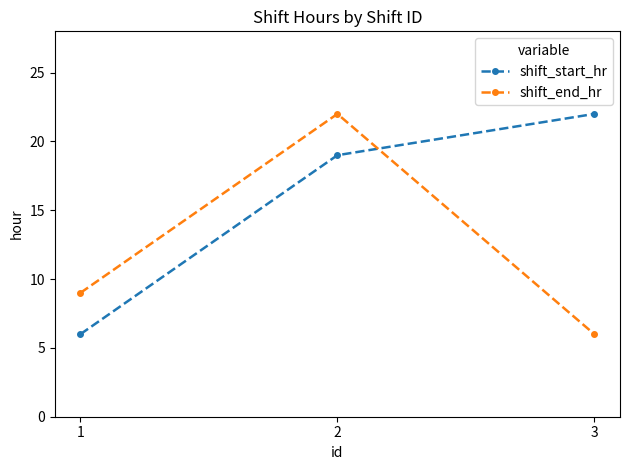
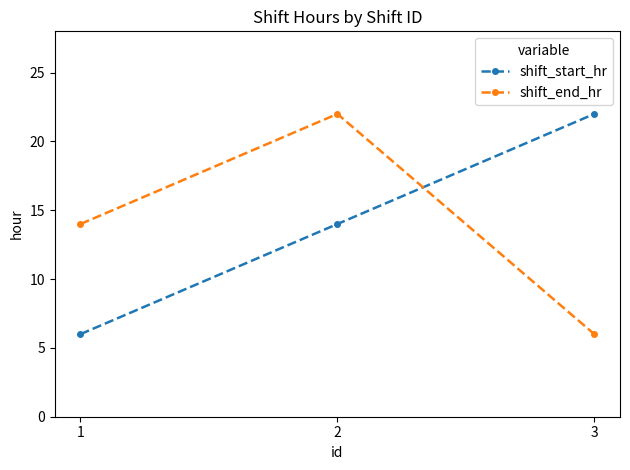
  {
    "shift_start_hr": {
      "1": 6,
-     "2": 19,
+     "2": 14,
      "3": 22
    },
    "shift_end_hr": {
-     "1": 9,
+     "1": 14,
      "2": 22,
      "3": 6
    }
  }
